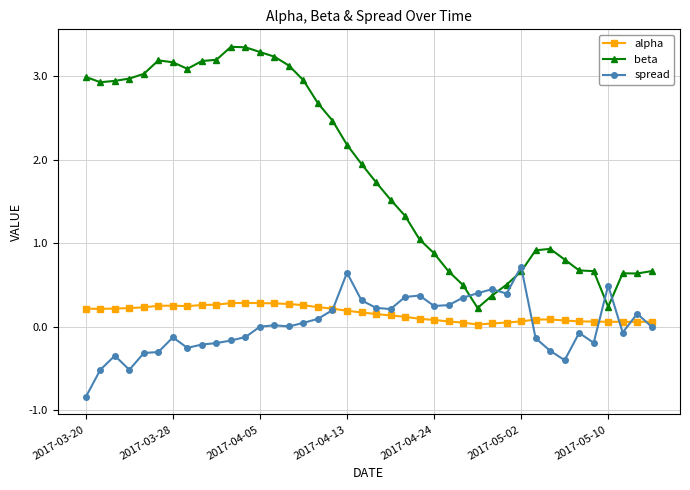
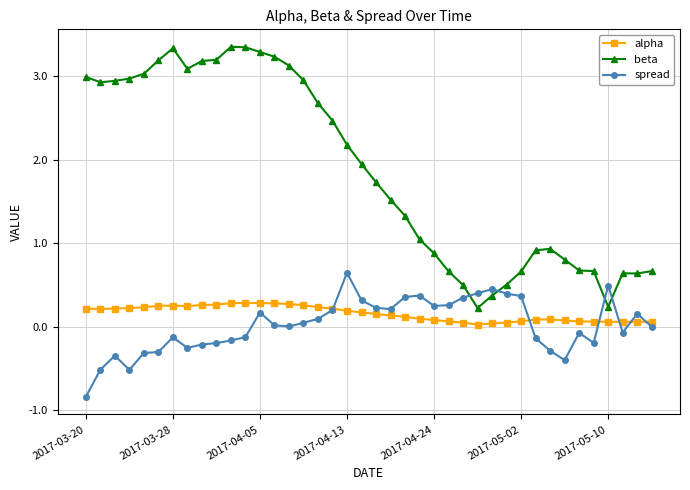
  {
    "alpha": {
      "2017-03-20": 0.2,
      "2017-03-28": 0.3,
      "2017-04-05": 0.3,
      "2017-04-13": 0.2,
      "2017-04-24": 0.1,
      "2017-05-02": 0.1,
      "2017-05-10": 0.1
    },
    "beta": {
      "2017-03-20": 3.0,
-     "2017-03-28": 3.2,
+     "2017-03-28": 3.3,
      "2017-04-05": 3.3,
      "2017-04-13": 2.2,
      "2017-04-24": 0.9,
      "2017-05-02": 0.7,
      "2017-05-10": 0.2
    },
    "spread": {
      "2017-03-20": -0.8,
      "2017-03-28": -0.1,
-     "2017-04-05": 0.0,
+     "2017-04-05": 0.2,
      "2017-04-13": 0.6,
      "2017-04-24": 0.2,
-     "2017-05-02": 0.7,
+     "2017-05-02": 0.4,
      "2017-05-10": 0.5
    }
  }
